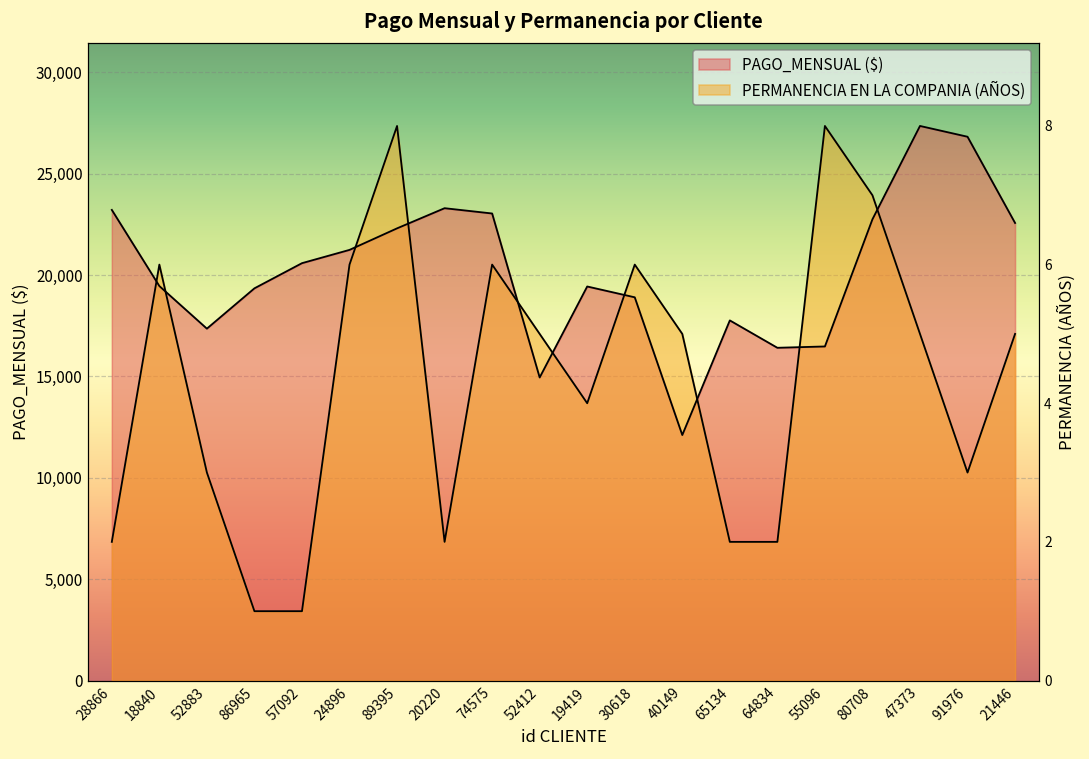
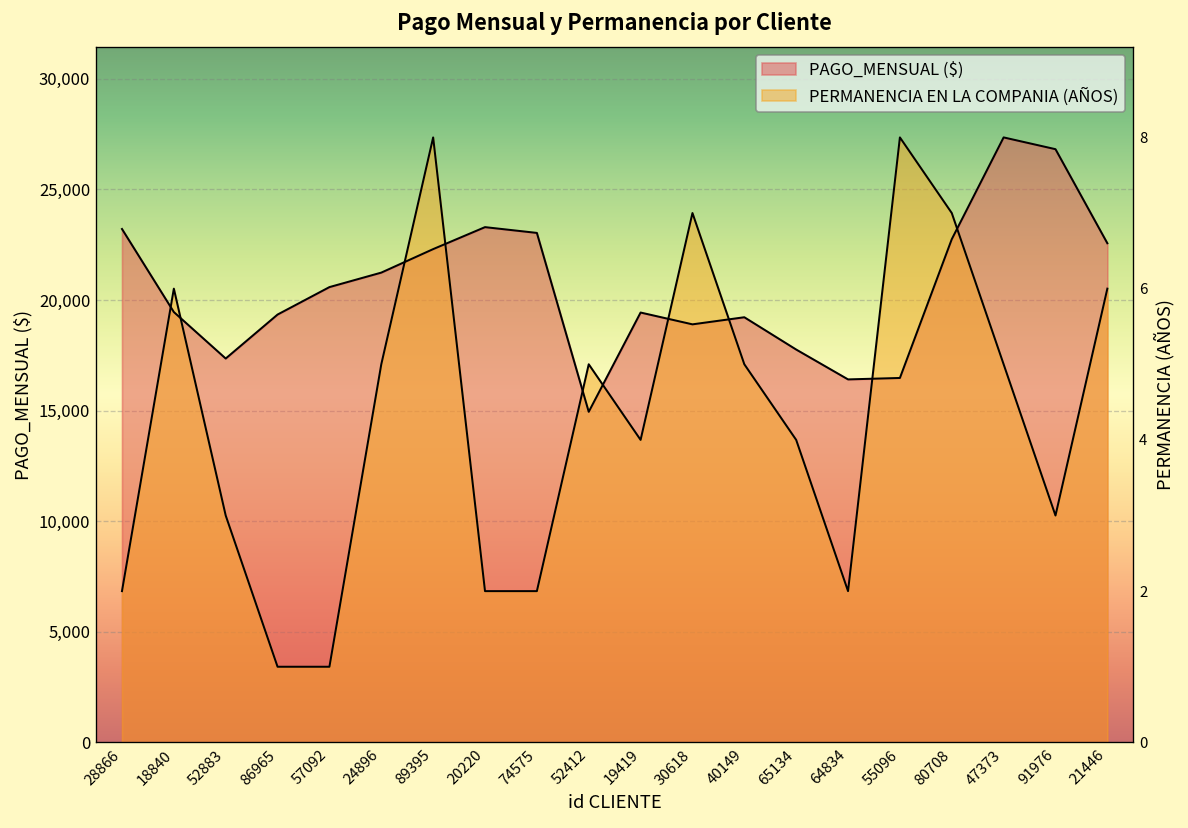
  {
    "PAGO_MENSUAL ($)": {
      "28866": "23,200",
      "18840": "19,500",
      "52883": "17,400",
      "86965": "19,300",
      "57092": "20,600",
      "24896": "21,200",
      "89395": "22,300",
      "20220": "23,300",
      "74575": "23,000",
      "52412": "14,900",
      "19419": "19,400",
      "30618": "18,900",
-     "40149": "12,100",
+     "40149": "19,200",
      "65134": "17,800",
      "64834": "16,400",
      "55096": "16,500",
      "80708": "22,700",
      "47373": "27,300",
      "91976": "26,800",
      "21446": "22,600"
    },
    "PERMANENCIA EN LA COMPANIA (AÑOS)": {
      "28866": "6,800",
      "18840": "20,500",
      "52883": "10,300",
      "86965": "3,400",
      "57092": "3,400",
-     "24896": "20,500",
+     "24896": "17,100",
      "89395": "27,300",
      "20220": "6,800",
-     "74575": "20,500",
+     "74575": "6,800",
      "52412": "17,100",
      "19419": "13,700",
-     "30618": "20,500",
+     "30618": "23,900",
      "40149": "17,100",
-     "65134": "6,800",
+     "65134": "13,700",
      "64834": "6,800",
      "55096": "27,300",
      "80708": "23,900",
      "47373": "17,100",
      "91976": "10,300",
-     "21446": "17,100"
+     "21446": "20,500"
    }
  }
